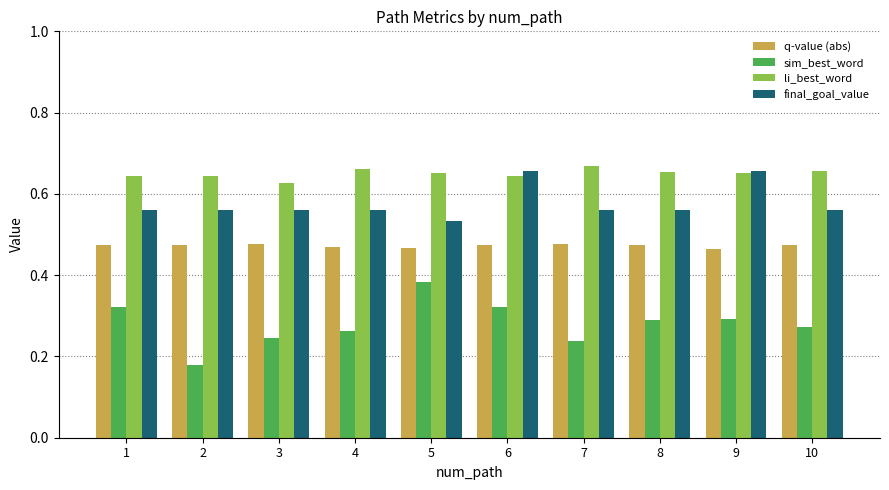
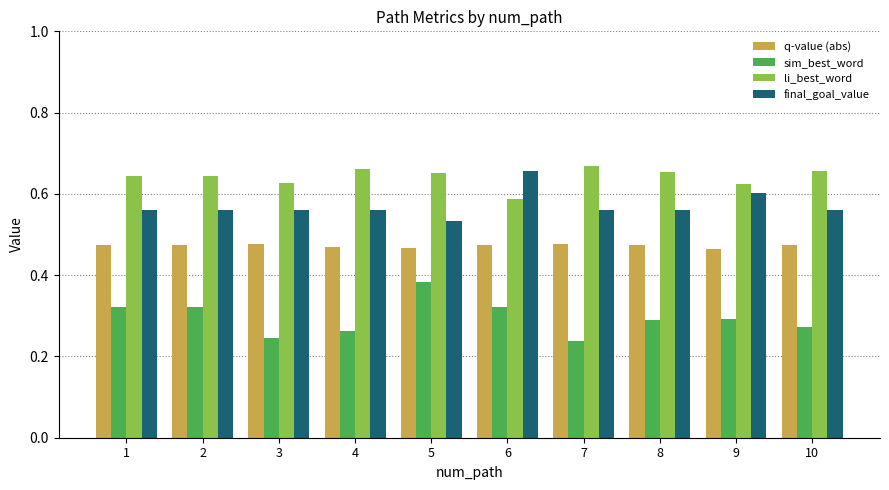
  {
    "q-value (abs)": {
      "1": 0.47,
      "2": 0.47,
      "3": 0.48,
      "4": 0.47,
      "5": 0.47,
      "6": 0.47,
      "7": 0.48,
      "8": 0.48,
      "9": 0.46,
      "10": 0.48
    },
    "sim_best_word": {
      "1": 0.32,
-     "2": 0.18,
+     "2": 0.32,
      "3": 0.25,
      "4": 0.26,
      "5": 0.38,
      "6": 0.32,
      "7": 0.24,
      "8": 0.29,
      "9": 0.29,
      "10": 0.27
    },
    "li_best_word": {
      "1": 0.64,
      "2": 0.64,
      "3": 0.63,
      "4": 0.66,
      "5": 0.65,
-     "6": 0.64,
+     "6": 0.59,
      "7": 0.67,
      "8": 0.65,
-     "9": 0.65,
+     "9": 0.62,
      "10": 0.66
    },
    "final_goal_value": {
      "1": 0.56,
      "2": 0.56,
      "3": 0.56,
      "4": 0.56,
      "5": 0.53,
      "6": 0.66,
      "7": 0.56,
      "8": 0.56,
-     "9": 0.66,
+     "9": 0.60,
      "10": 0.56
    }
  }
